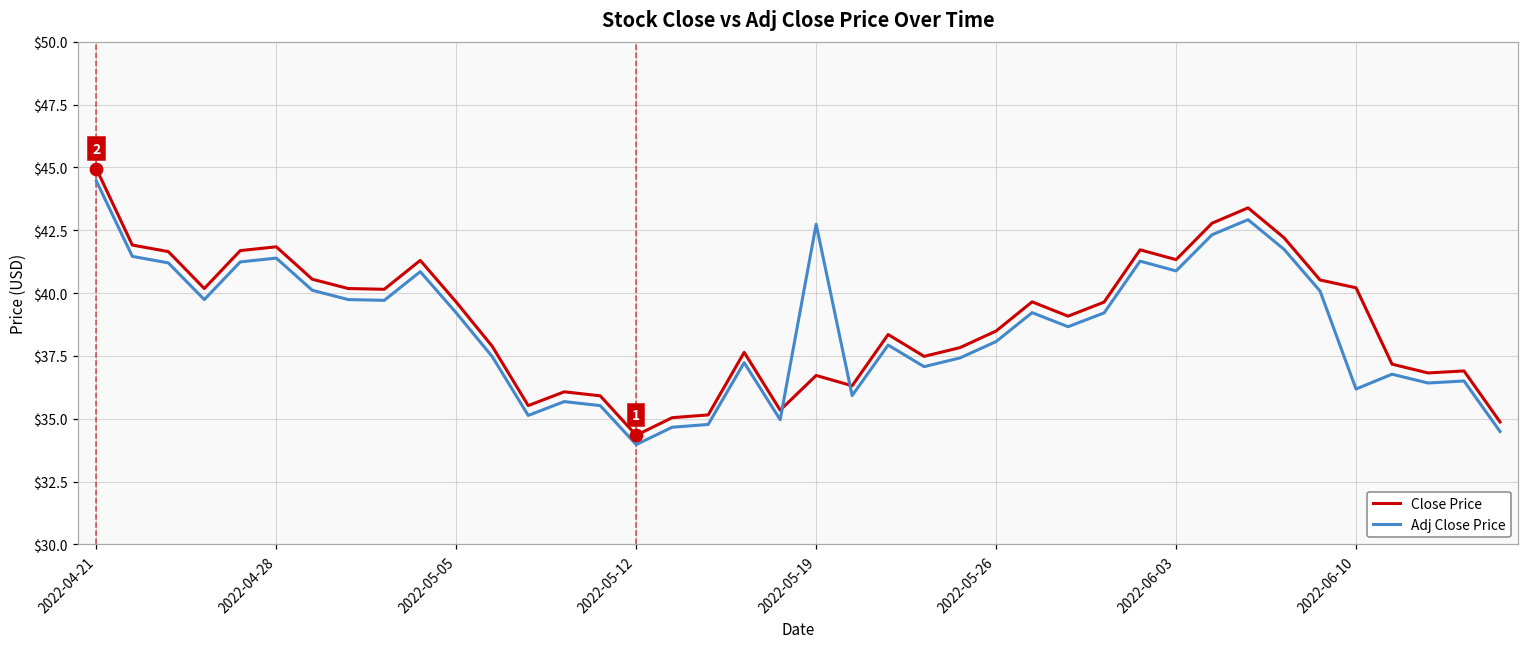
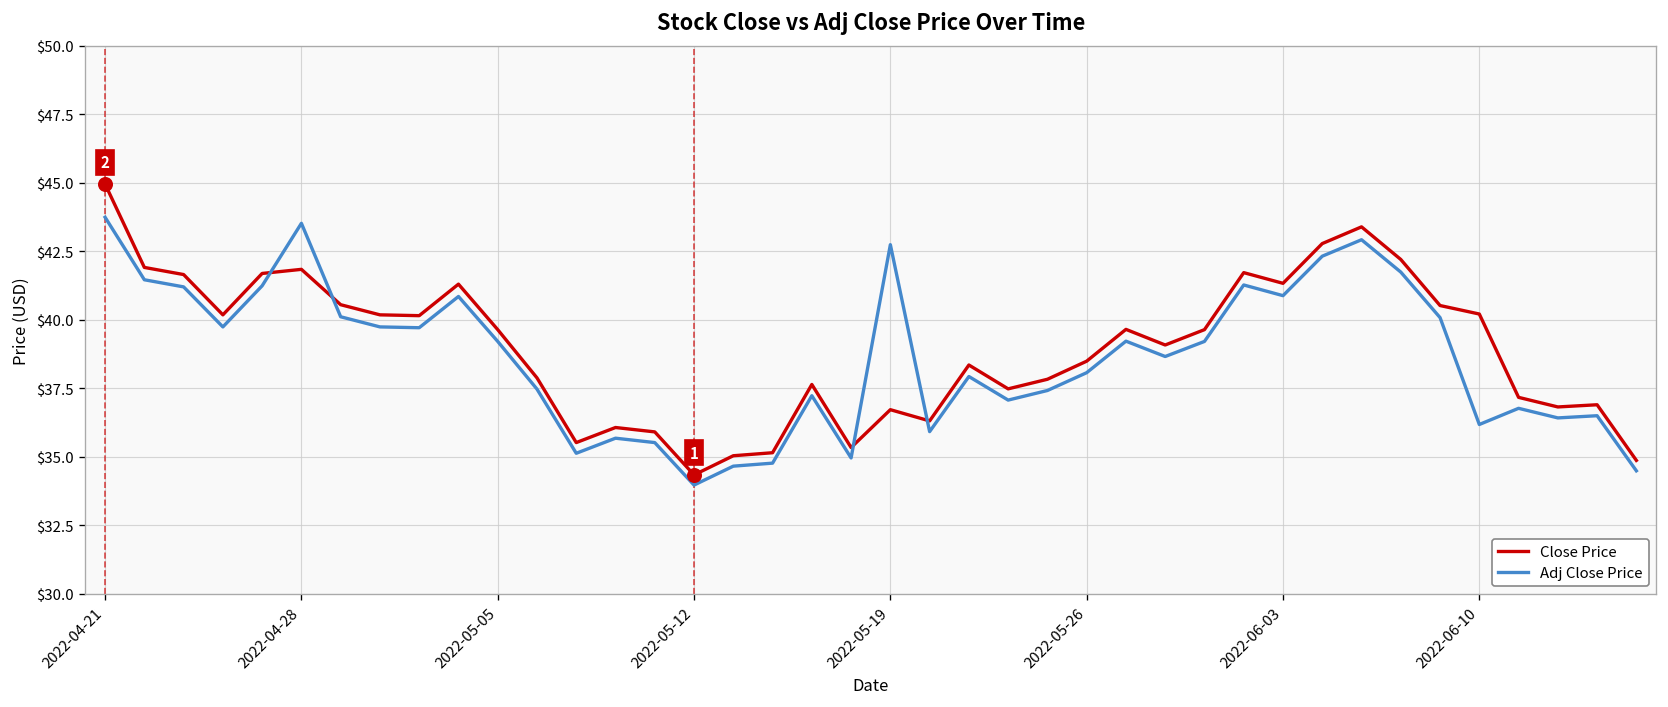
  {
    "Adj Close Price": {
-     "2022-04-21": "$44.5",
-     "2022-04-28": "$41.4",
+     "2022-04-21": "$43.7",
+     "2022-04-28": "$43.5",
      "2022-05-05": "$39.2",
      "2022-05-12": "$34.0",
      "2022-05-19": "$42.7",
      "2022-05-26": "$38.1",
      "2022-06-03": "$40.9",
      "2022-06-10": "$36.2"
    }
  }
